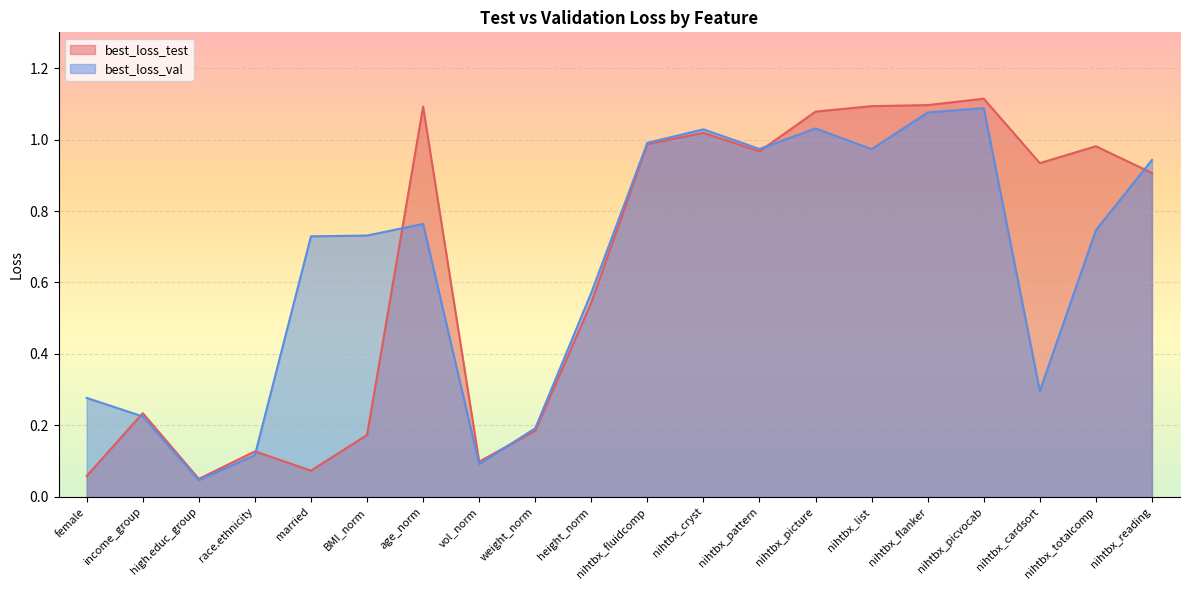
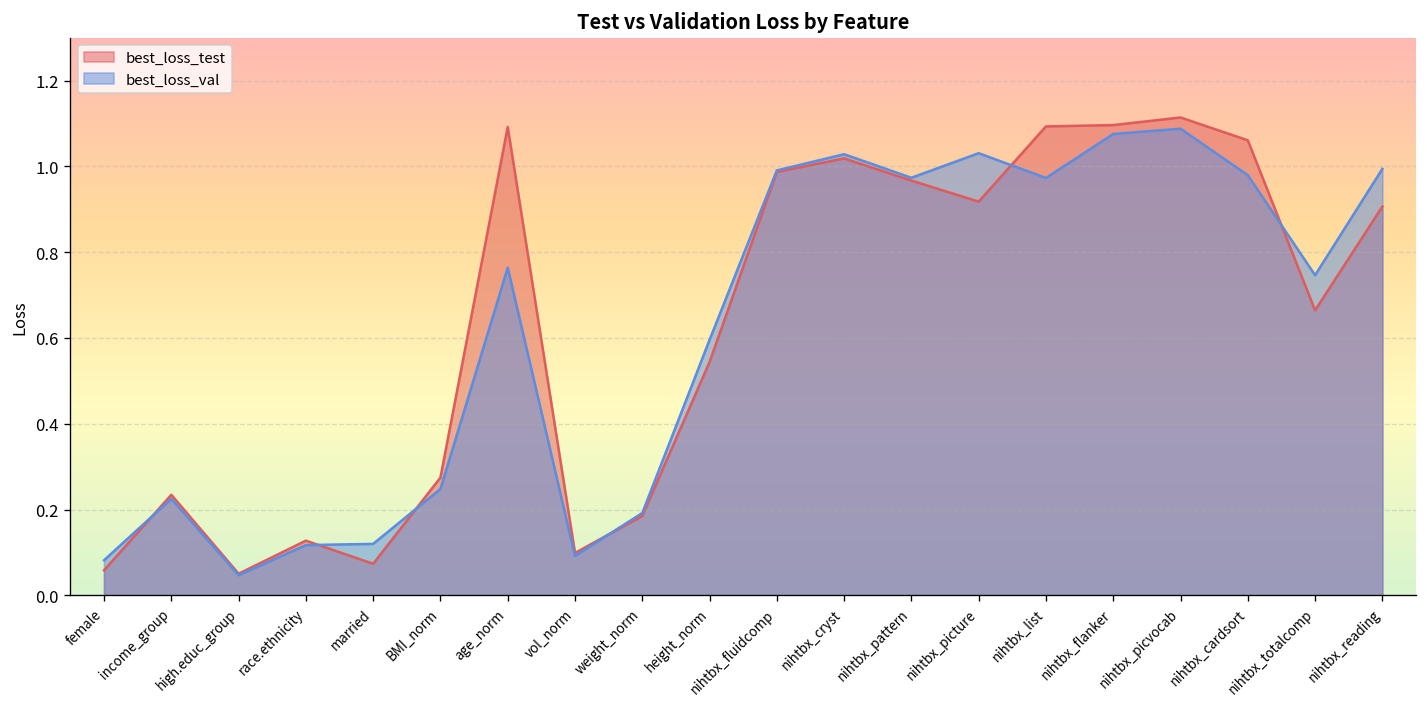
  {
    "best_loss_test": {
      "female": 0.06,
      "income_group": 0.23,
      "race.ethnicity": 0.13,
      "married": 0.07,
-     "BMI_norm": 0.17,
+     "BMI_norm": 0.27,
      "age_norm": 1.09,
      "height_norm": 0.54,
      "nihtbx_cryst": 1.02,
-     "nihtbx_picture": 1.08,
+     "nihtbx_picture": 0.92,
      "nihtbx_list": 1.09,
      "nihtbx_flanker": 1.10,
      "nihtbx_picvocab": 1.11,
-     "nihtbx_cardsort": 0.93,
-     "nihtbx_totalcomp": 0.98,
+     "nihtbx_cardsort": 1.06,
+     "nihtbx_totalcomp": 0.66,
      "nihtbx_reading": 0.91
    },
    "best_loss_val": {
-     "female": 0.28,
+     "female": 0.08,
      "income_group": 0.23,
      "race.ethnicity": 0.12,
-     "married": 0.73,
-     "BMI_norm": 0.73,
+     "married": 0.12,
+     "BMI_norm": 0.25,
      "age_norm": 0.76,
-     "height_norm": 0.57,
+     "height_norm": 0.60,
      "nihtbx_cryst": 1.03,
      "nihtbx_picture": 1.03,
      "nihtbx_list": 0.97,
      "nihtbx_flanker": 1.08,
      "nihtbx_picvocab": 1.09,
-     "nihtbx_cardsort": 0.30,
+     "nihtbx_cardsort": 0.98,
      "nihtbx_totalcomp": 0.75,
-     "nihtbx_reading": 0.94
+     "nihtbx_reading": 0.99
    }
  }
